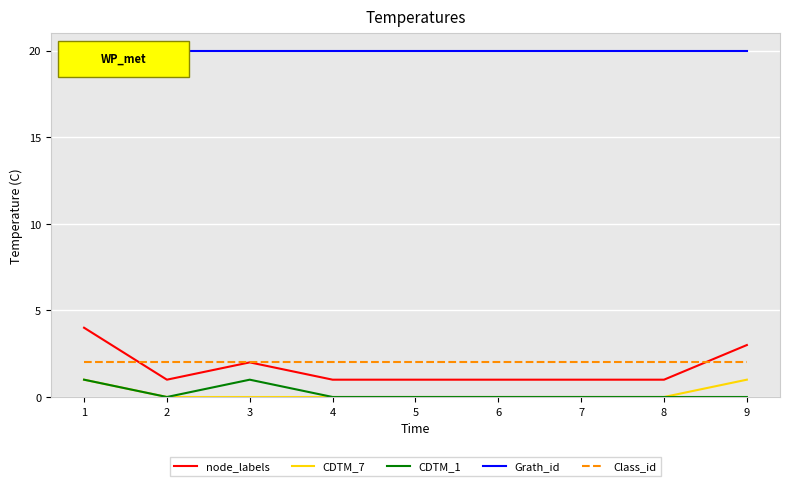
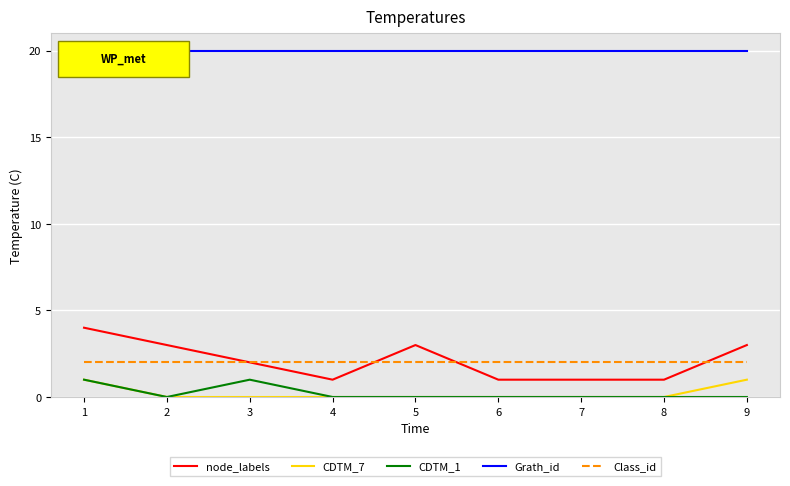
  {
    "node_labels": {
      "1": 4,
-     "2": 1,
+     "2": 3,
      "4": 1,
-     "5": 1,
+     "5": 3,
      "6": 1,
      "7": 1,
      "8": 1,
      "9": 3
    },
    "CDTM_7": {
      "3": 0,
      "9": 1
    },
    "CDTM_1": {
      "3": 1,
      "9": 0
    },
    "Grath_id": {
      "3": 20,
      "4": 20,
      "5": 20,
      "6": 20,
      "7": 20,
      "8": 20,
      "9": 20
    },
    "Class_id": {
      "1": 2,
      "2": 2,
      "4": 2,
      "5": 2,
      "6": 2,
      "7": 2,
      "8": 2,
      "9": 2
    }
  }
